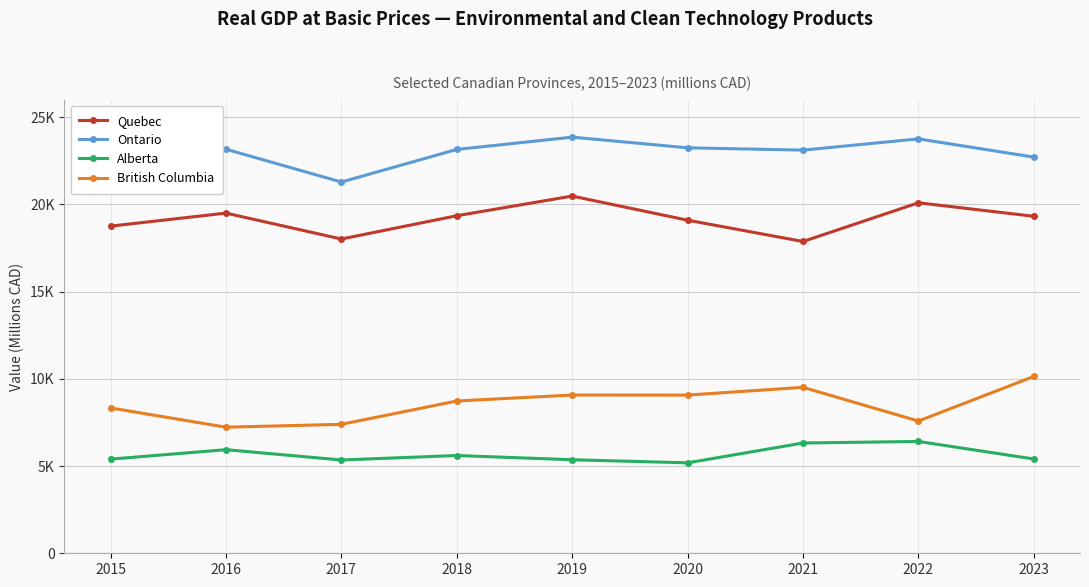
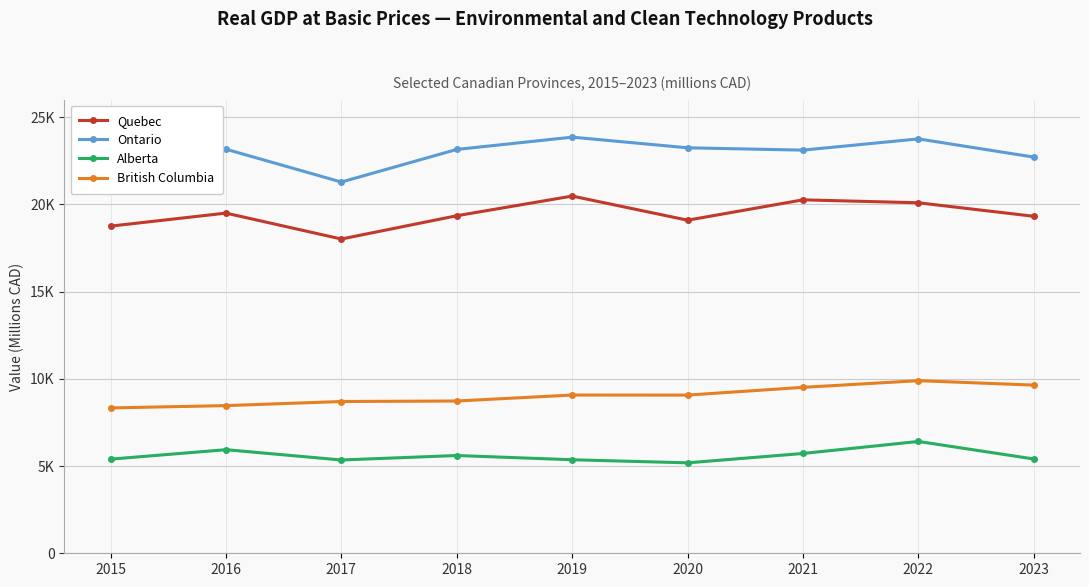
  {
    "Quebec": {
      "2015": 18800,
      "2016": 19500,
      "2017": 18000,
      "2018": 19300,
      "2019": 20500,
      "2020": 19100,
-     "2021": 17900,
+     "2021": 20300,
      "2022": 20100,
      "2023": 19300
    },
    "Ontario": {
      "2016": 23200,
      "2017": 21300,
      "2018": 23100,
      "2019": 23900,
      "2020": 23200,
      "2021": 23100,
      "2022": 23800,
      "2023": 22700
    },
    "Alberta": {
      "2015": 5400,
      "2016": 5900,
      "2017": 5300,
      "2018": 5600,
      "2019": 5400,
      "2020": 5200,
-     "2021": 6300,
+     "2021": 5700,
      "2022": 6400,
      "2023": 5400
    },
    "British Columbia": {
      "2015": 8300,
-     "2016": 7200,
-     "2017": 7400,
+     "2016": 8500,
+     "2017": 8700,
      "2018": 8700,
      "2019": 9100,
      "2020": 9100,
      "2021": 9500,
-     "2022": 7600,
-     "2023": 10100
+     "2022": 9900,
+     "2023": 9600
    }
  }
